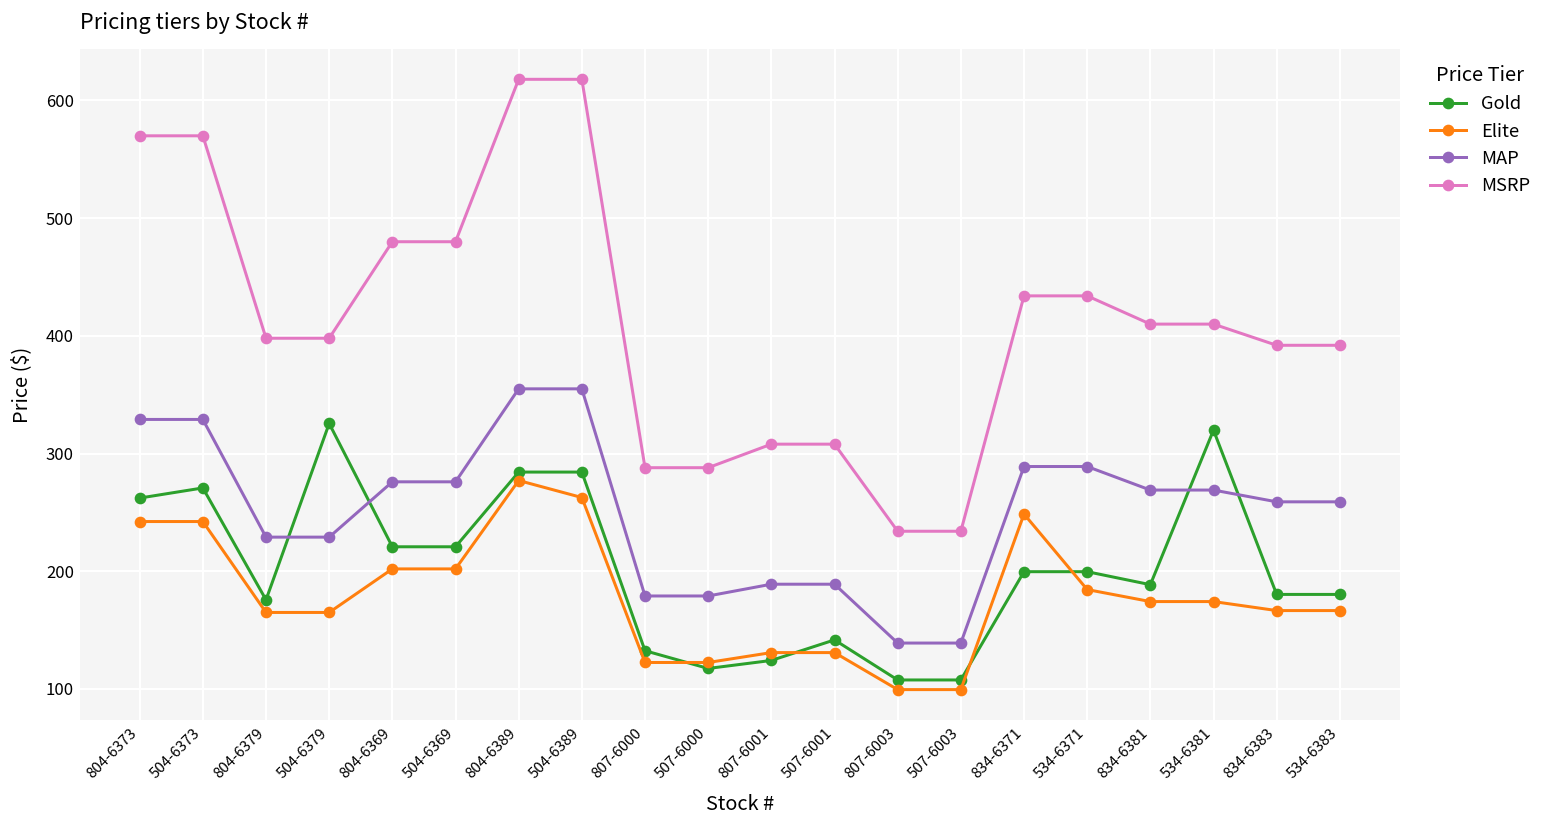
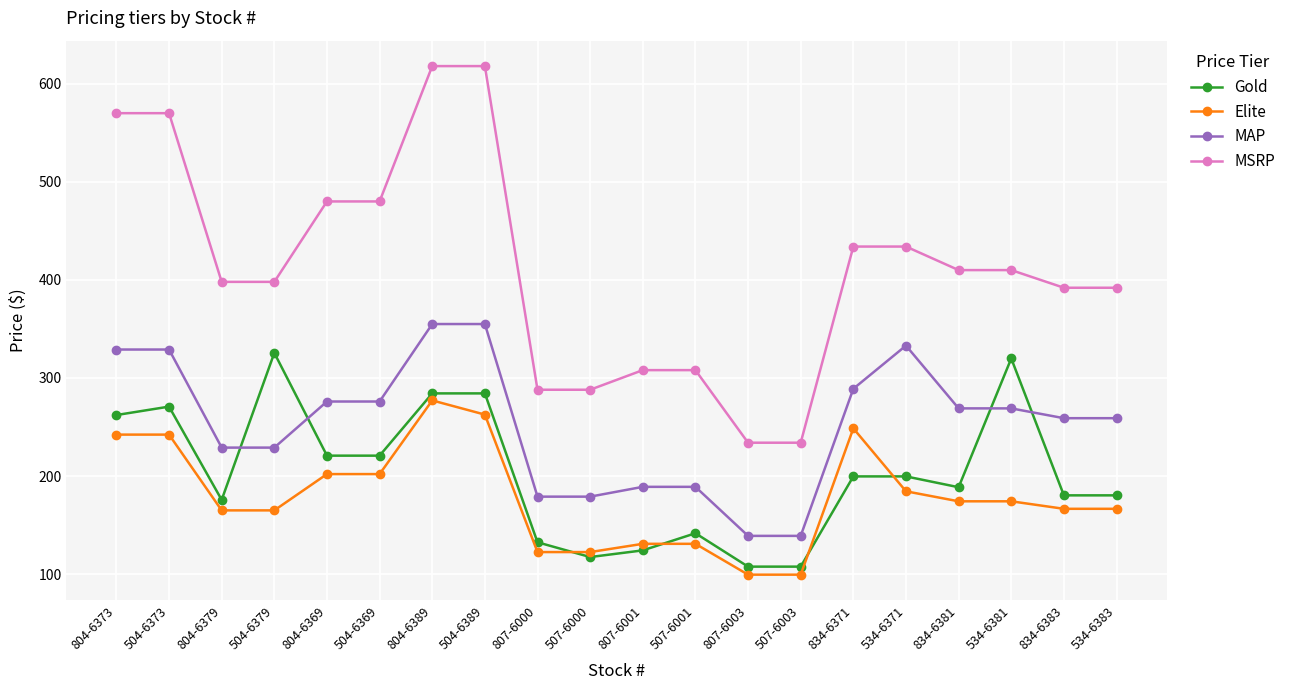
  {
    "Gold": {
      "804-6373": 260,
      "504-6373": 270,
      "804-6379": 180,
      "504-6379": 330,
      "804-6369": 220,
      "504-6369": 220,
      "804-6389": 280,
      "504-6389": 280,
      "807-6000": 130,
      "507-6000": 120,
      "807-6001": 120,
      "507-6001": 140,
      "807-6003": 110,
      "507-6003": 110,
      "834-6371": 200,
      "534-6371": 200,
      "834-6381": 190,
      "534-6381": 320,
      "834-6383": 180,
      "534-6383": 180
    },
    "Elite": {
      "804-6373": 240,
      "504-6373": 240,
      "804-6379": 170,
      "504-6379": 170,
      "804-6369": 200,
      "504-6369": 200,
      "804-6389": 280,
      "504-6389": 260,
      "807-6000": 120,
      "507-6000": 120,
      "807-6001": 130,
      "507-6001": 130,
      "807-6003": 100,
      "507-6003": 100,
      "834-6371": 250,
      "534-6371": 180,
      "834-6381": 170,
      "534-6381": 170,
      "834-6383": 170,
      "534-6383": 170
    },
    "MAP": {
      "804-6373": 330,
      "504-6373": 330,
      "804-6379": 230,
      "504-6379": 230,
      "804-6369": 280,
      "504-6369": 280,
      "804-6389": 360,
      "504-6389": 360,
      "807-6000": 180,
      "507-6000": 180,
      "807-6001": 190,
      "507-6001": 190,
      "807-6003": 140,
      "507-6003": 140,
      "834-6371": 290,
-     "534-6371": 290,
+     "534-6371": 330,
      "834-6381": 270,
      "534-6381": 270,
      "834-6383": 260,
      "534-6383": 260
    },
    "MSRP": {
      "804-6373": 570,
      "504-6373": 570,
      "804-6379": 400,
      "504-6379": 400,
      "804-6369": 480,
      "504-6369": 480,
      "804-6389": 620,
      "504-6389": 620,
      "807-6000": 290,
      "507-6000": 290,
      "807-6001": 310,
      "507-6001": 310,
      "807-6003": 230,
      "507-6003": 230,
      "834-6371": 430,
      "534-6371": 430,
      "834-6381": 410,
      "534-6381": 410,
      "834-6383": 390,
      "534-6383": 390
    }
  }
